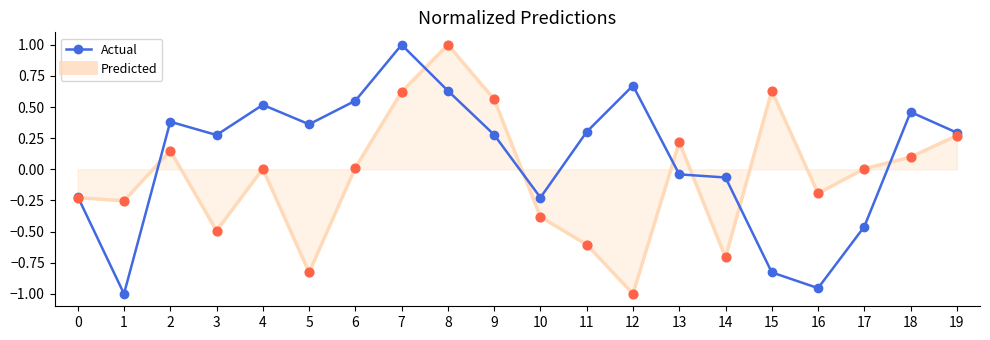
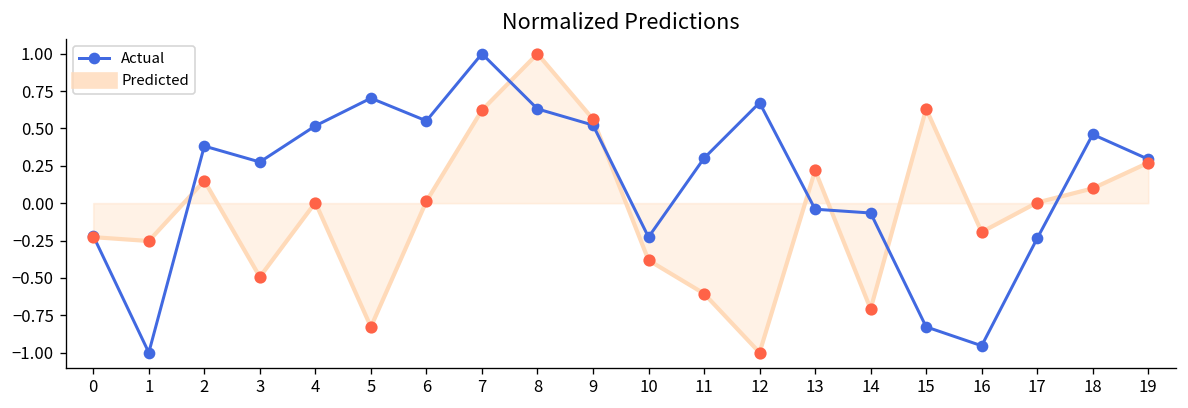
  {
    "Actual": {
      "1": -1.00,
      "2": 0.38,
      "3": 0.28,
      "4": 0.52,
-     "5": 0.36,
+     "5": 0.70,
      "6": 0.55,
      "7": 1.00,
      "8": 0.63,
-     "9": 0.28,
+     "9": 0.52,
      "10": -0.23,
      "11": 0.30,
      "12": 0.67,
      "13": -0.04,
      "14": -0.07,
      "15": -0.83,
      "16": -0.95,
-     "17": -0.46,
+     "17": -0.24,
      "18": 0.46,
      "19": 0.29
    }
  }
